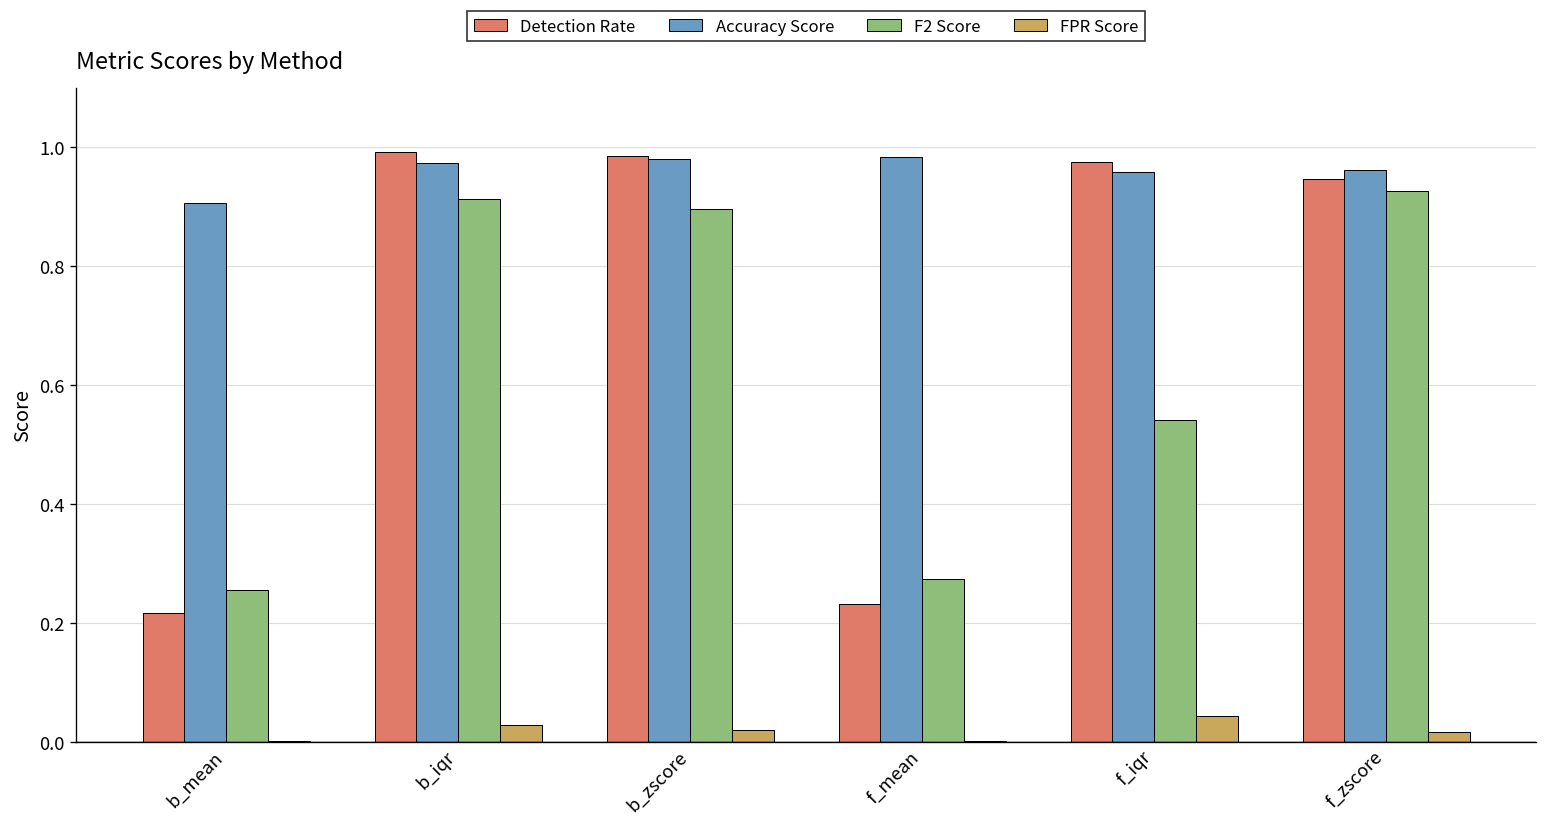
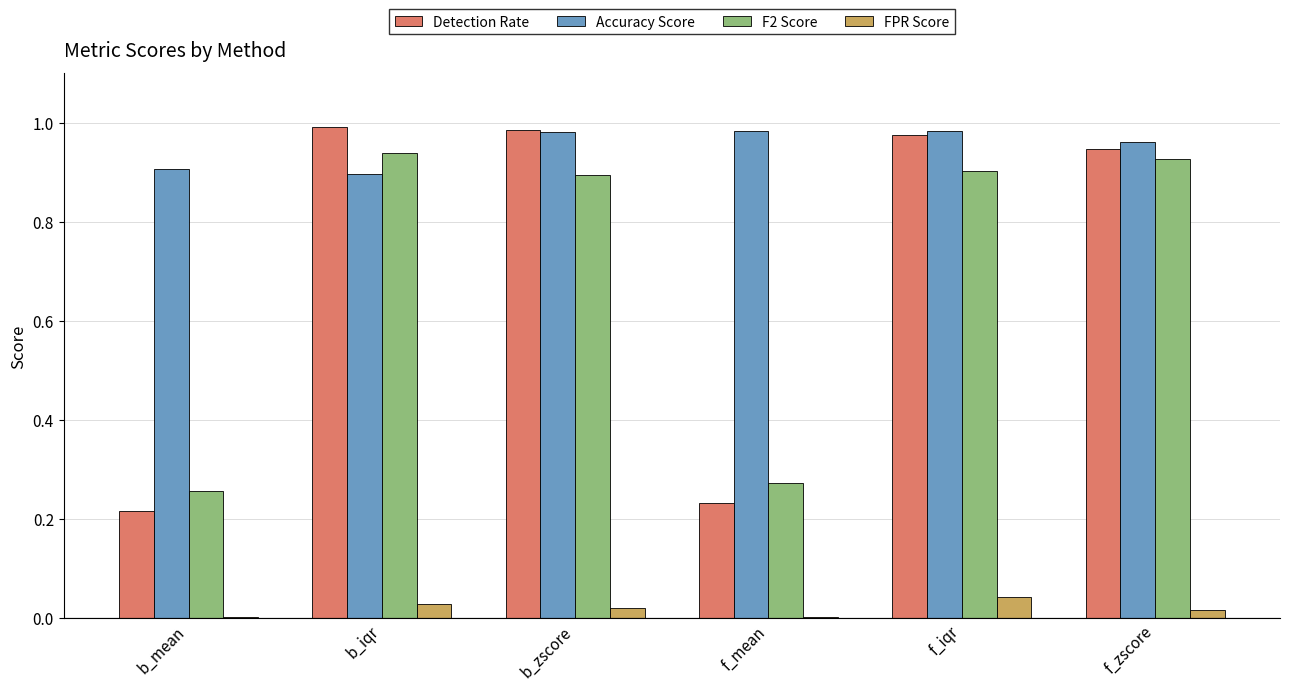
  {
    "Accuracy Score": {
      "b_mean": 0.91,
-     "b_iqr": 0.97,
+     "b_iqr": 0.90,
      "b_zscore": 0.98,
      "f_mean": 0.98,
-     "f_iqr": 0.96,
+     "f_iqr": 0.98,
      "f_zscore": 0.96
    },
    "F2 Score": {
      "b_mean": 0.26,
-     "b_iqr": 0.91,
+     "b_iqr": 0.94,
      "b_zscore": 0.90,
      "f_mean": 0.27,
-     "f_iqr": 0.54,
+     "f_iqr": 0.90,
      "f_zscore": 0.93
    }
  }
